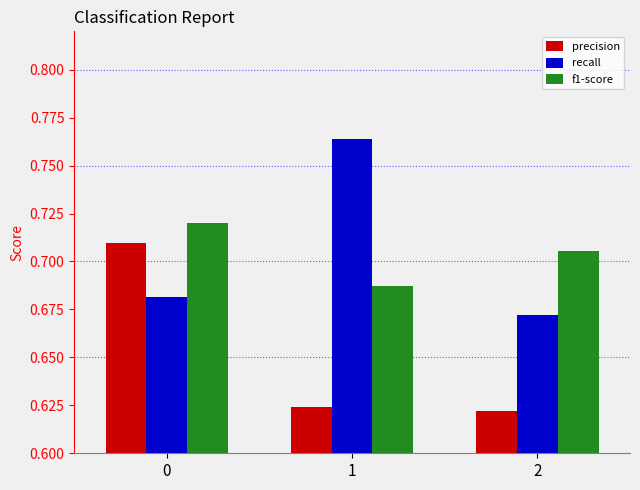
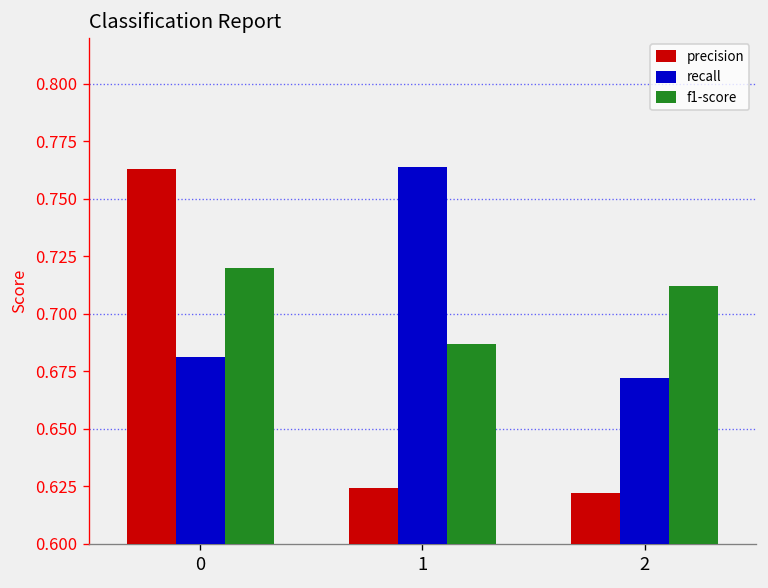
  {
    "precision": {
-     "0": 0.710,
+     "0": 0.763,
      "1": 0.624,
      "2": 0.622
    },
    "recall": {
      "0": 0.681,
      "1": 0.764,
      "2": 0.672
    },
    "f1-score": {
      "0": 0.720,
      "1": 0.687,
-     "2": 0.706
+     "2": 0.712
    }
  }
